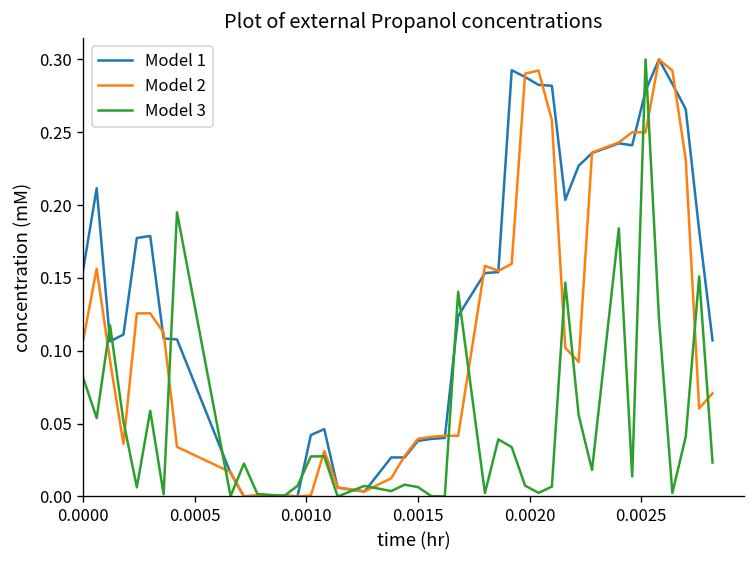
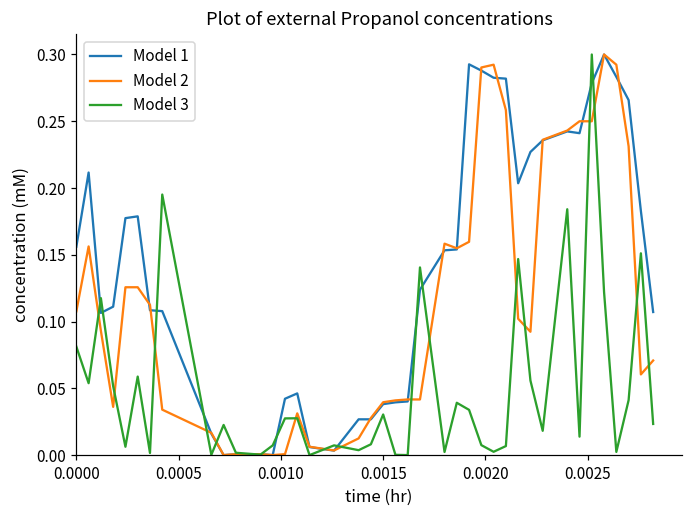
  {
    "Model 1": {
      "0.0000": 0.156
    },
    "Model 2": {
      "0.0000": 0.108
    },
    "Model 3": {
      "0.0000": 0.081,
-     "0.0015": 0.006
+     "0.0015": 0.030
    }
  }
